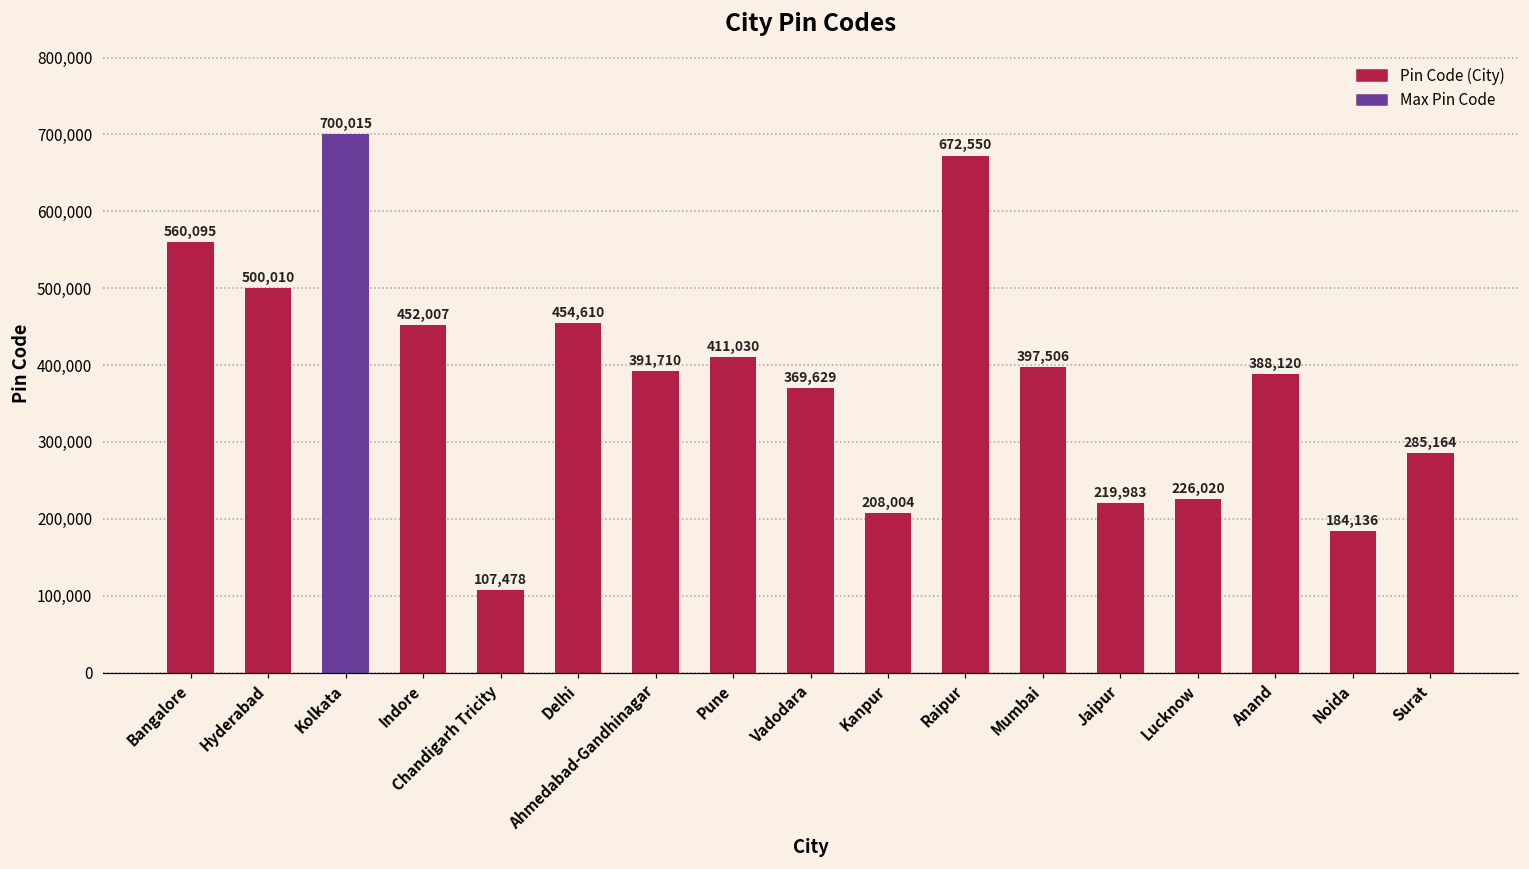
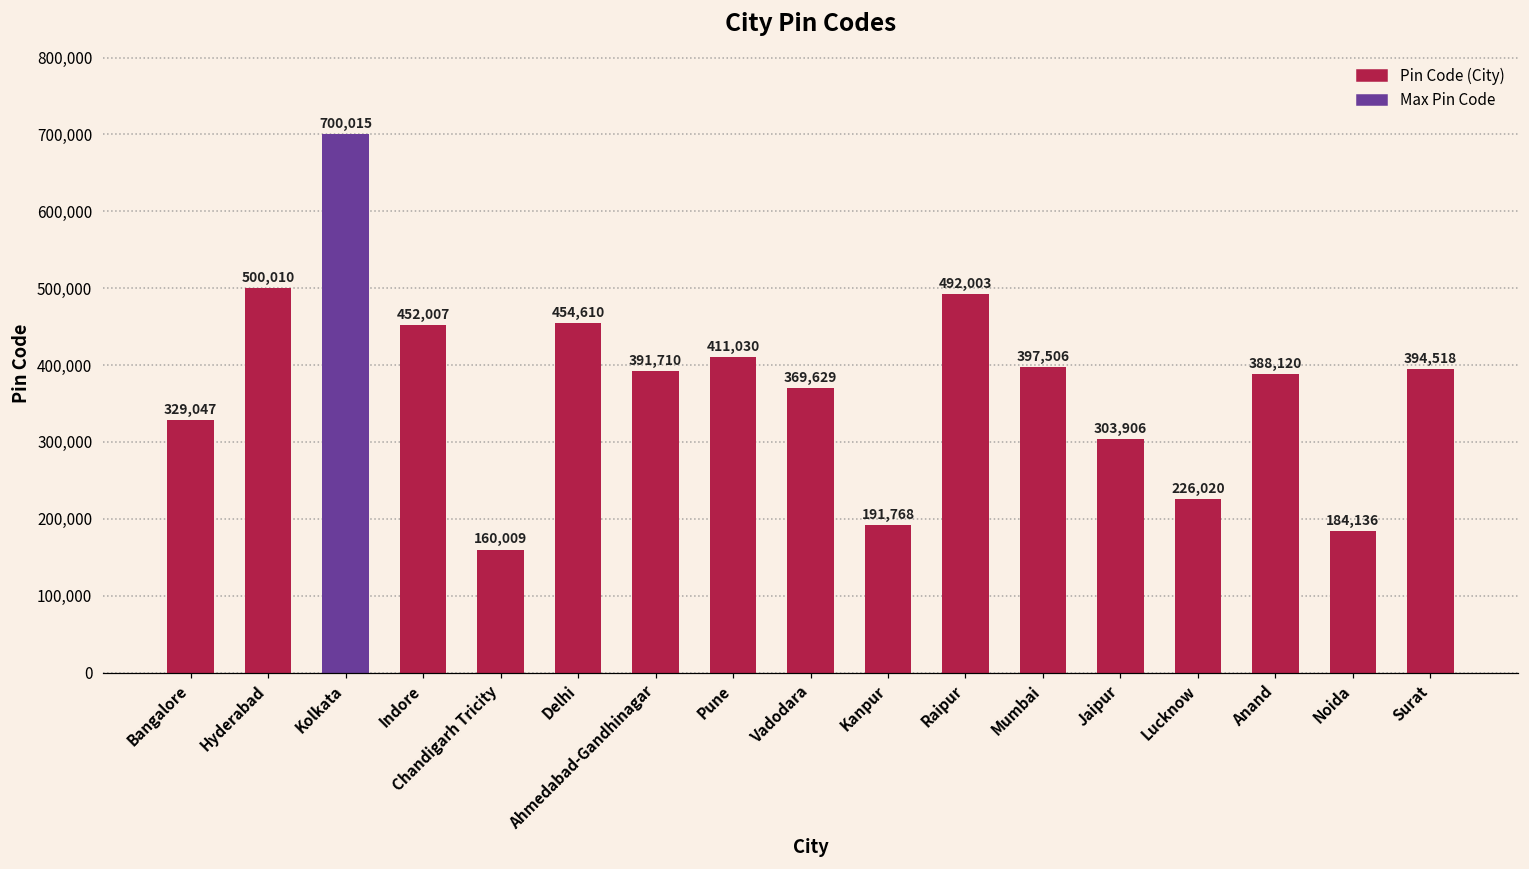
  {
-   "Bangalore": "560,095",
+   "Bangalore": "329,047",
    "Hyderabad": "500,010",
    "Kolkata": "700,015",
    "Indore": "452,007",
-   "Chandigarh Tricity": "107,478",
+   "Chandigarh Tricity": "160,009",
    "Delhi": "454,610",
    "Ahmedabad-Gandhinagar": "391,710",
    "Pune": "411,030",
    "Vadodara": "369,629",
-   "Kanpur": "208,004",
-   "Raipur": "672,550",
+   "Kanpur": "191,768",
+   "Raipur": "492,003",
    "Mumbai": "397,506",
-   "Jaipur": "219,983",
+   "Jaipur": "303,906",
    "Lucknow": "226,020",
    "Anand": "388,120",
    "Noida": "184,136",
-   "Surat": "285,164"
+   "Surat": "394,518"
  }
